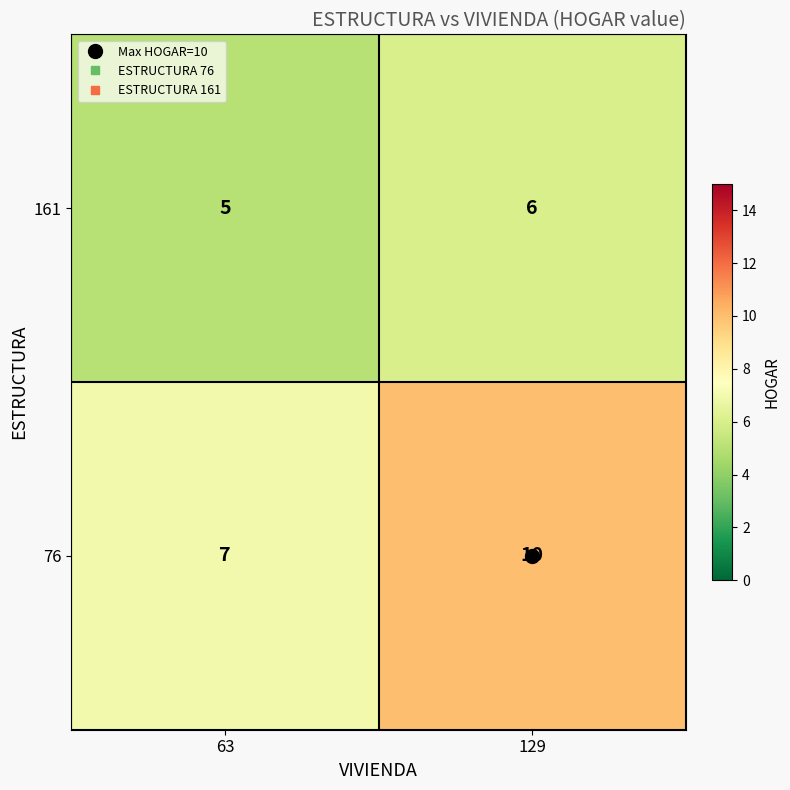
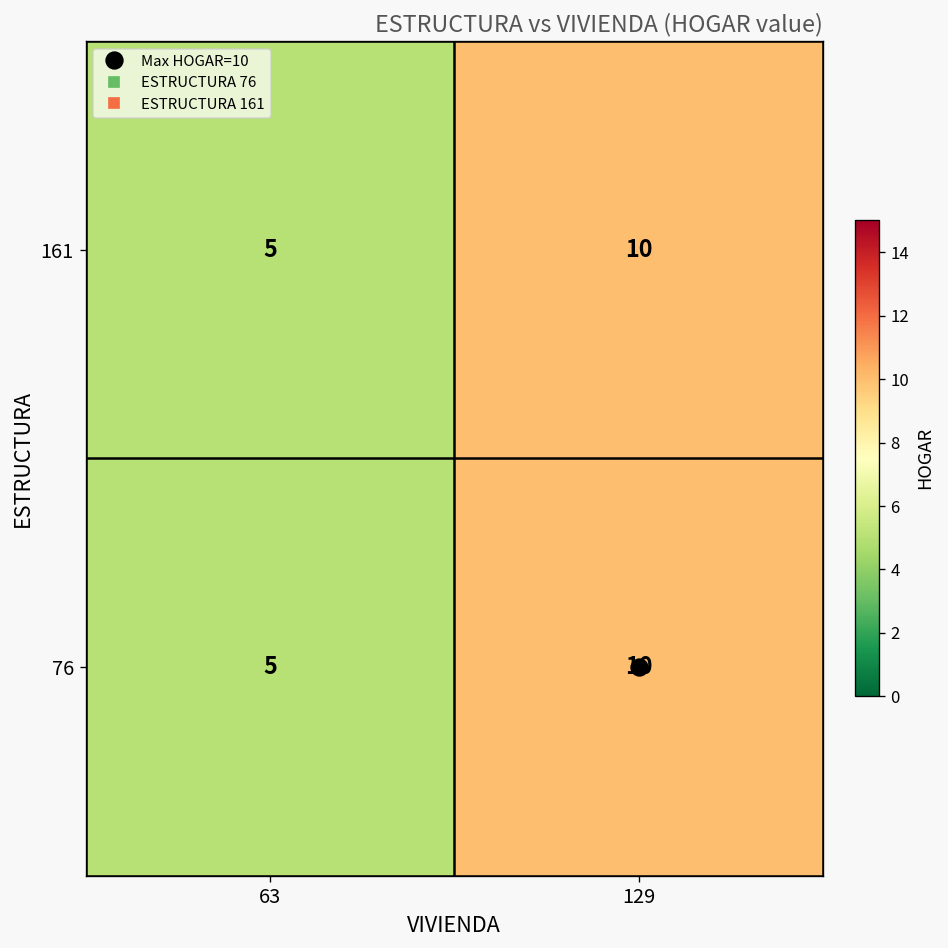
  {
    "161": {
      "63": 5,
-     "129": 6
+     "129": 10
    },
    "76": {
-     "63": 7
+     "63": 5
    }
  }
